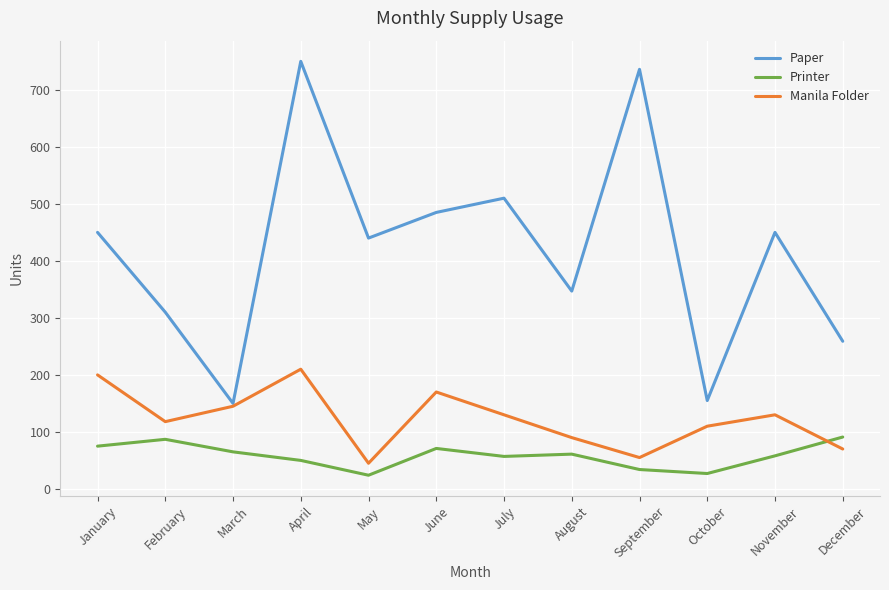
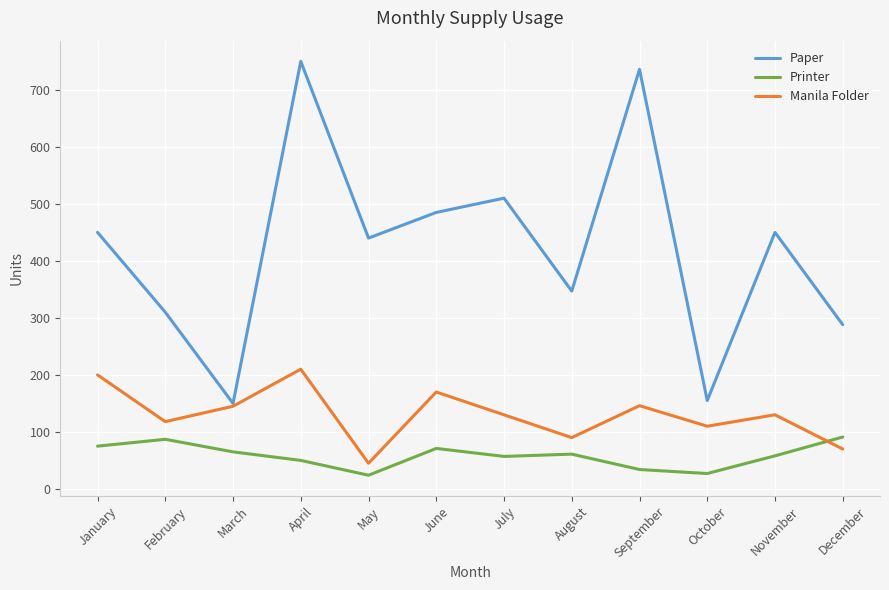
  {
    "Paper": {
      "January": 450,
      "February": 310,
      "March": 150,
      "April": 750,
      "May": 440,
      "June": 490,
      "July": 510,
      "August": 350,
      "September": 740,
      "October": 160,
      "November": 450,
-     "December": 260
+     "December": 290
    },
    "Printer": {
      "January": 80,
      "February": 90,
      "March": 70,
      "April": 50,
      "May": 20,
      "June": 70,
      "July": 60,
      "August": 60,
      "September": 30,
      "October": 30,
      "November": 60,
      "December": 90
    },
    "Manila Folder": {
      "January": 200,
      "February": 120,
      "March": 150,
      "April": 210,
      "May": 50,
      "June": 170,
      "July": 130,
      "August": 90,
-     "September": 60,
+     "September": 150,
      "October": 110,
      "November": 130,
      "December": 70
    }
  }
